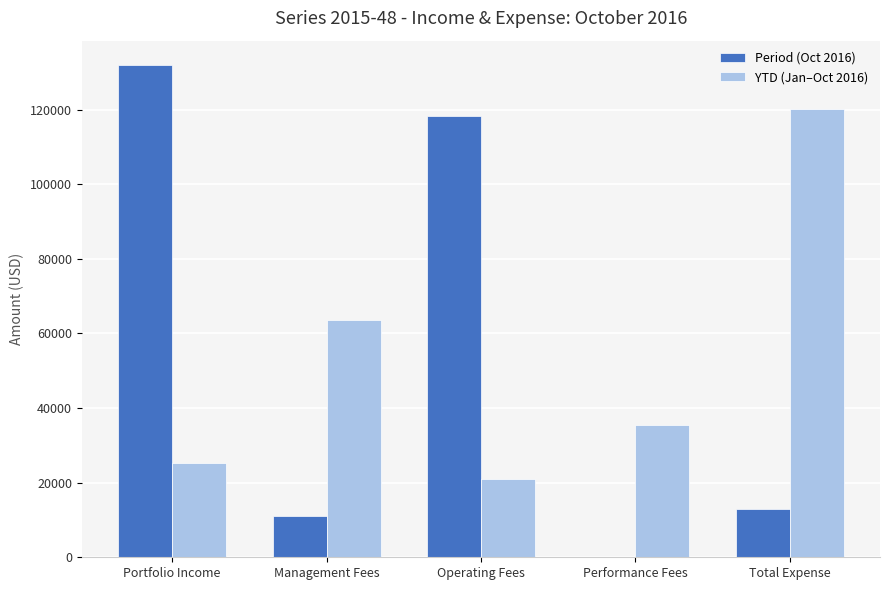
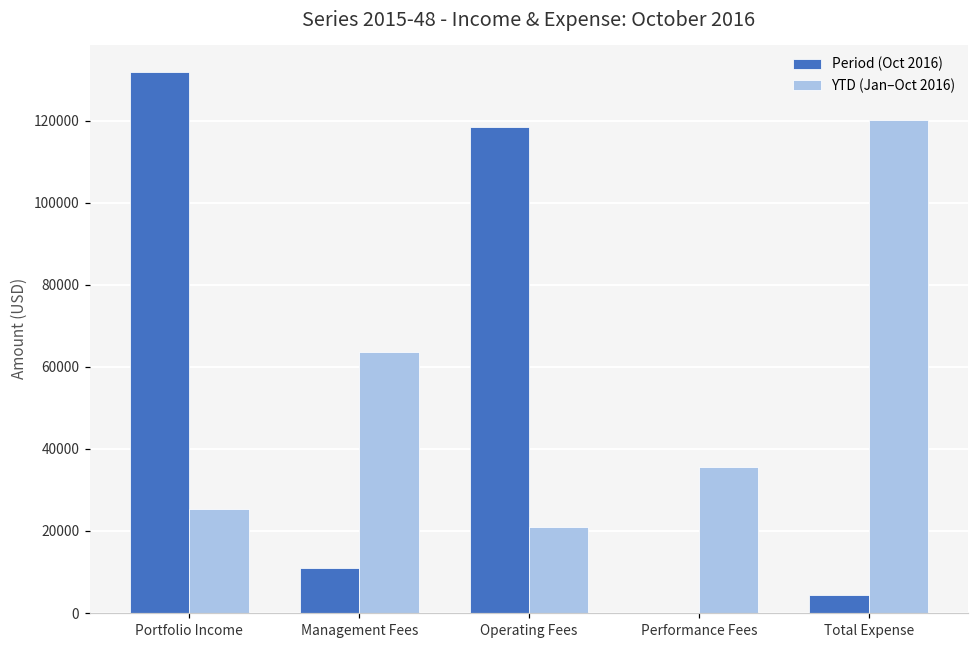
  {
    "Period (Oct 2016)": {
      "Portfolio Income": 132000,
      "Management Fees": 11000,
      "Operating Fees": 118000,
      "Performance Fees": 0,
-     "Total Expense": 13000
+     "Total Expense": 4000
    },
    "YTD (Jan–Oct 2016)": {
      "Portfolio Income": 25000,
      "Management Fees": 64000,
      "Operating Fees": 21000,
      "Performance Fees": 36000,
      "Total Expense": 120000
    }
  }
